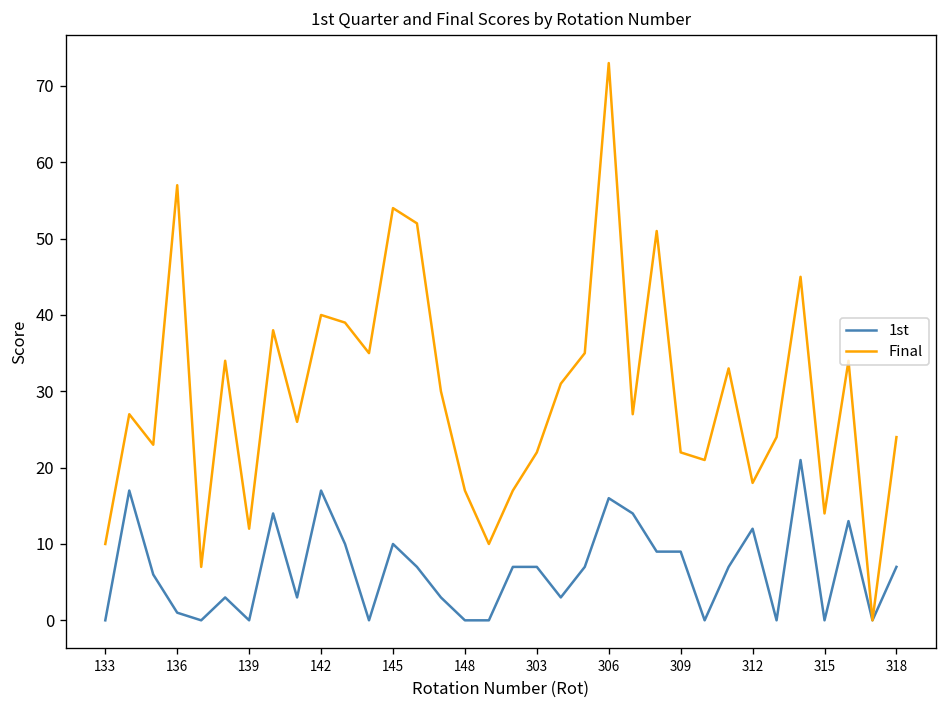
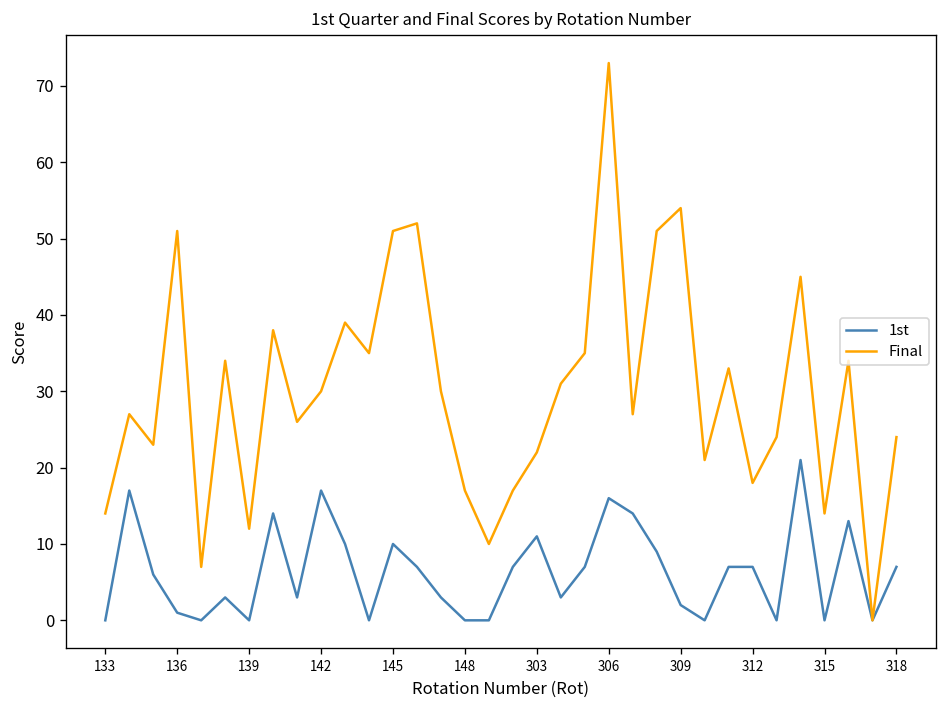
  {
    "1st": {
      "133": 0,
      "136": 1,
      "139": 0,
      "142": 17,
      "145": 10,
      "148": 0,
-     "303": 7,
+     "303": 11,
      "306": 16,
-     "309": 9,
-     "312": 12,
+     "309": 2,
+     "312": 7,
      "315": 0,
      "318": 7
    },
    "Final": {
-     "133": 10,
-     "136": 57,
+     "133": 14,
+     "136": 51,
      "139": 12,
-     "142": 40,
-     "145": 54,
+     "142": 30,
+     "145": 51,
      "148": 17,
      "303": 22,
      "306": 73,
-     "309": 22,
+     "309": 54,
      "312": 18,
      "315": 14,
      "318": 24
    }
  }
